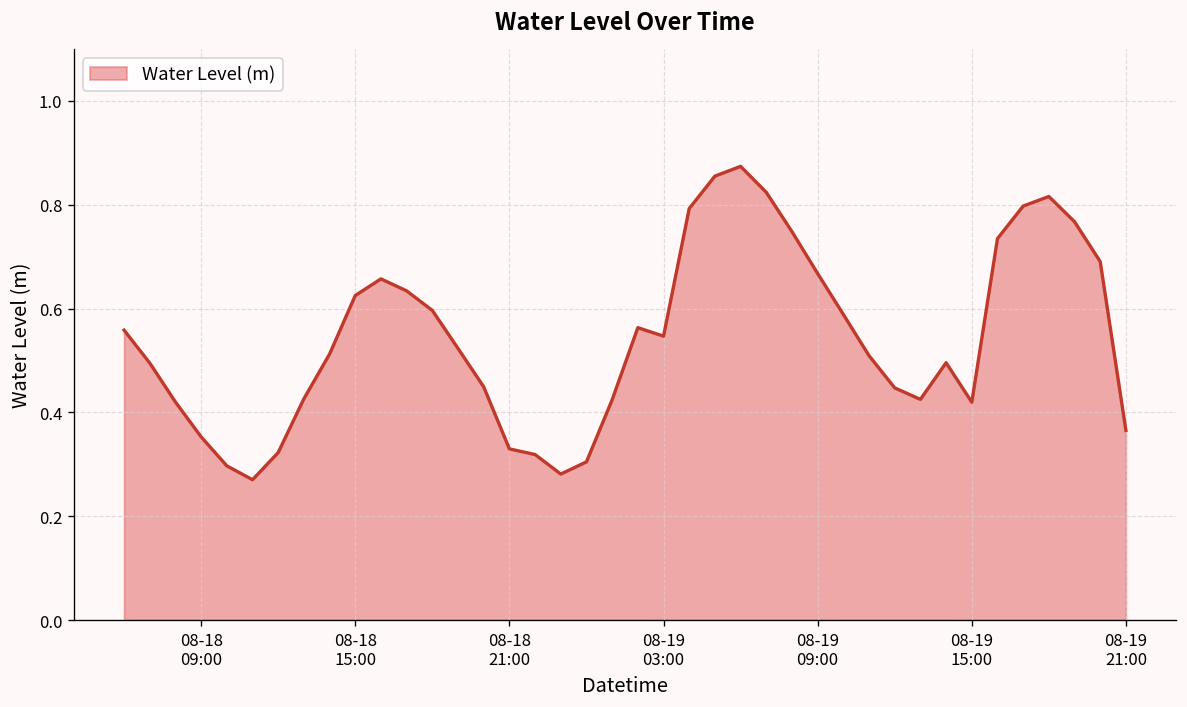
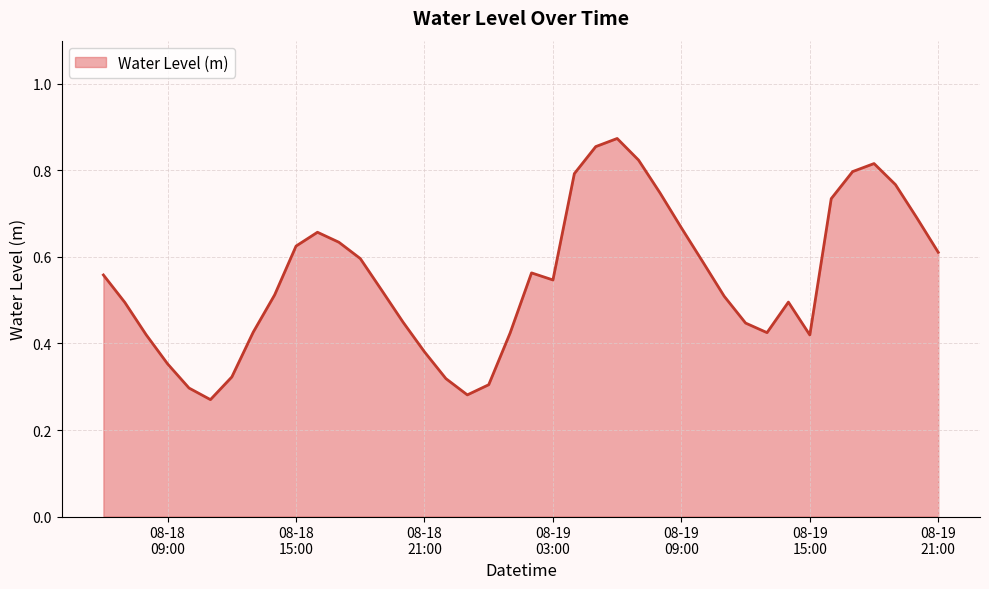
  {
    "08-18 09:00": 0.35,
    "08-18 15:00": 0.63,
-   "08-18 21:00": 0.33,
+   "08-18 21:00": 0.38,
    "08-19 03:00": 0.55,
    "08-19 09:00": 0.67,
    "08-19 15:00": 0.42,
-   "08-19 21:00": 0.37
+   "08-19 21:00": 0.61
  }
